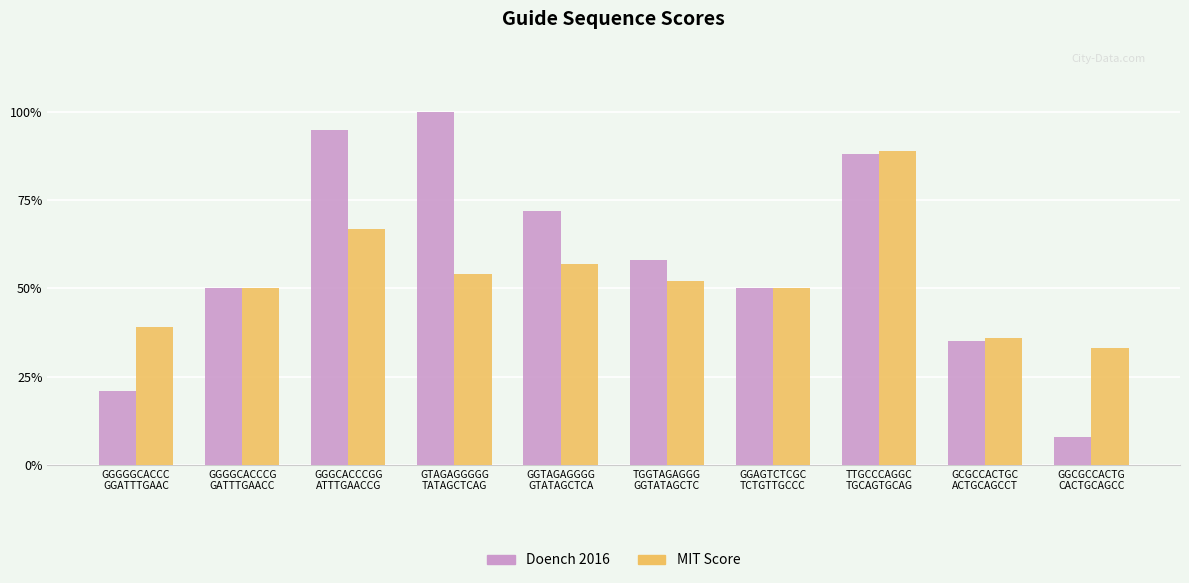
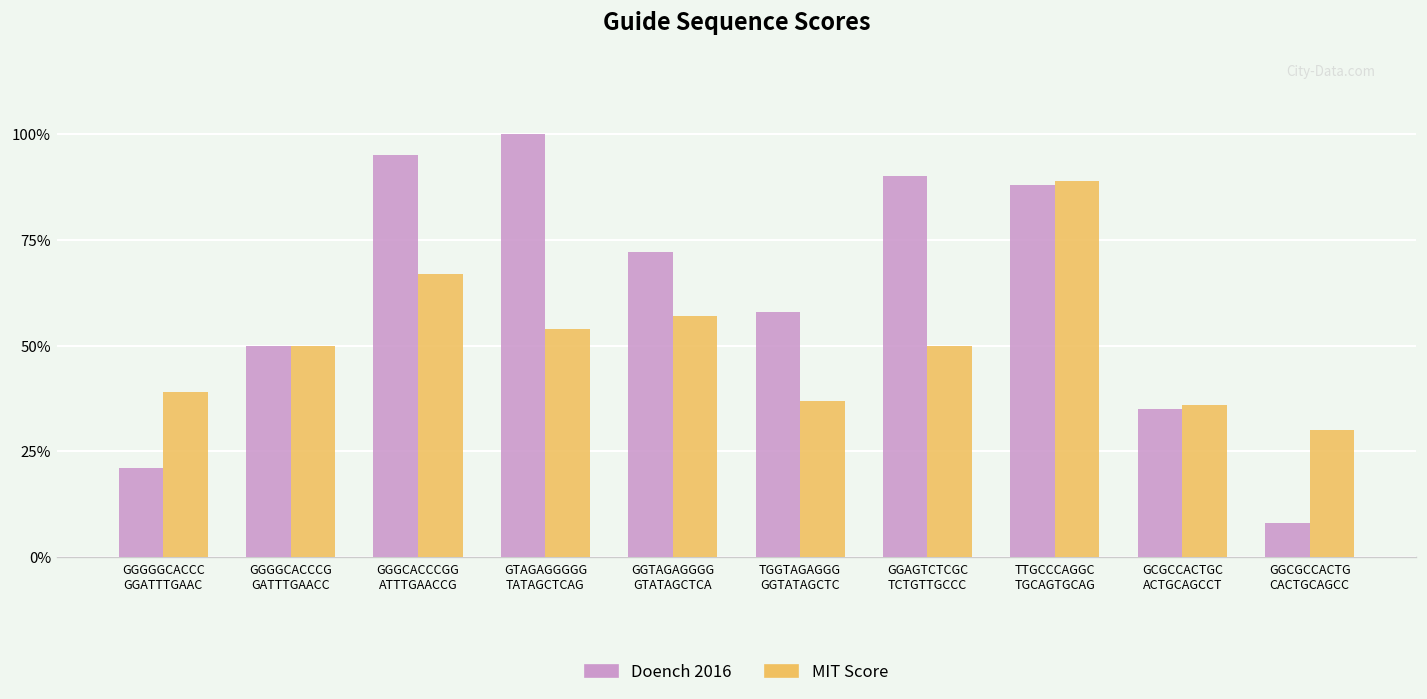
  {
    "Doench 2016": {
      "GGGGGCACCC GGATTTGAAC": "21%",
      "GGGGCACCCG GATTTGAACC": "50%",
      "GGGCACCCGG ATTTGAACCG": "95%",
      "GTAGAGGGGG TATAGCTCAG": "100%",
      "GGTAGAGGGG GTATAGCTCA": "72%",
      "TGGTAGAGGG GGTATAGCTC": "58%",
-     "GGAGTCTCGC TCTGTTGCCC": "50%",
+     "GGAGTCTCGC TCTGTTGCCC": "90%",
      "TTGCCCAGGC TGCAGTGCAG": "88%",
      "GCGCCACTGC ACTGCAGCCT": "35%",
      "GGCGCCACTG CACTGCAGCC": "8%"
    },
    "MIT Score": {
      "GGGGGCACCC GGATTTGAAC": "39%",
      "GGGGCACCCG GATTTGAACC": "50%",
      "GGGCACCCGG ATTTGAACCG": "67%",
      "GTAGAGGGGG TATAGCTCAG": "54%",
      "GGTAGAGGGG GTATAGCTCA": "57%",
-     "TGGTAGAGGG GGTATAGCTC": "52%",
+     "TGGTAGAGGG GGTATAGCTC": "37%",
      "GGAGTCTCGC TCTGTTGCCC": "50%",
      "TTGCCCAGGC TGCAGTGCAG": "89%",
      "GCGCCACTGC ACTGCAGCCT": "36%",
-     "GGCGCCACTG CACTGCAGCC": "33%"
+     "GGCGCCACTG CACTGCAGCC": "30%"
    }
  }
